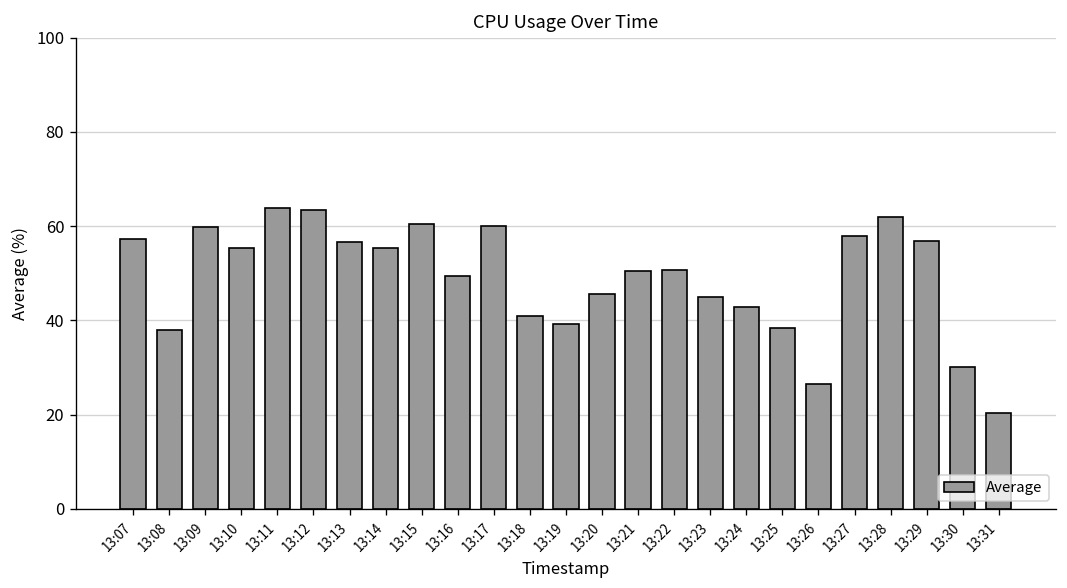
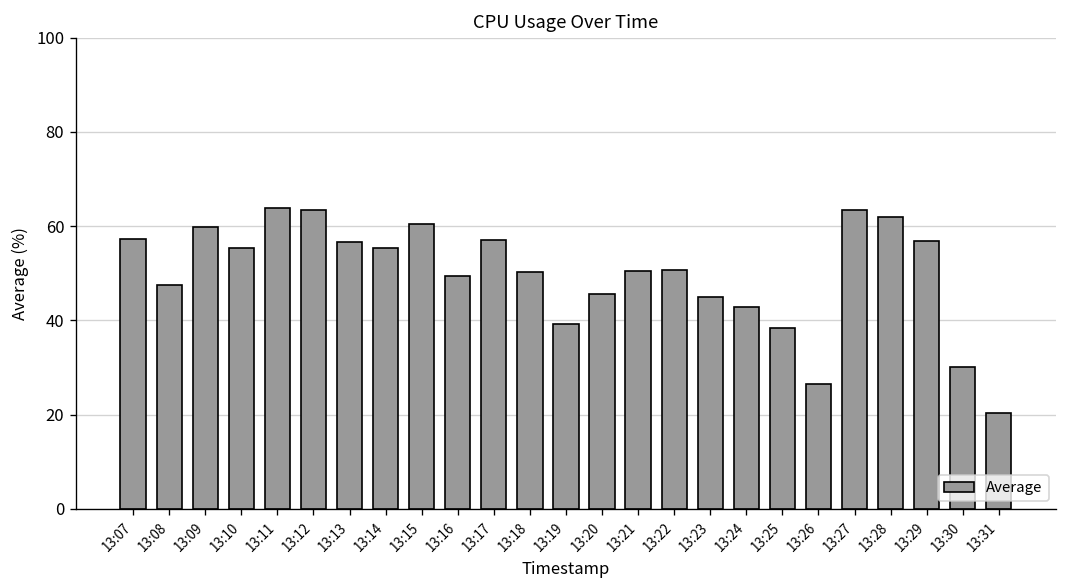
  {
    "13:07": 57,
-   "13:08": 38,
+   "13:08": 47,
    "13:09": 60,
    "13:10": 55,
    "13:11": 64,
    "13:12": 63,
    "13:13": 57,
    "13:14": 55,
    "13:15": 60,
    "13:16": 49,
-   "13:17": 60,
-   "13:18": 41,
+   "13:17": 57,
+   "13:18": 50,
    "13:19": 39,
    "13:20": 46,
    "13:21": 51,
    "13:22": 51,
    "13:23": 45,
    "13:24": 43,
    "13:25": 38,
    "13:26": 26,
-   "13:27": 58,
+   "13:27": 63,
    "13:28": 62,
    "13:29": 57,
    "13:30": 30,
    "13:31": 20
  }
